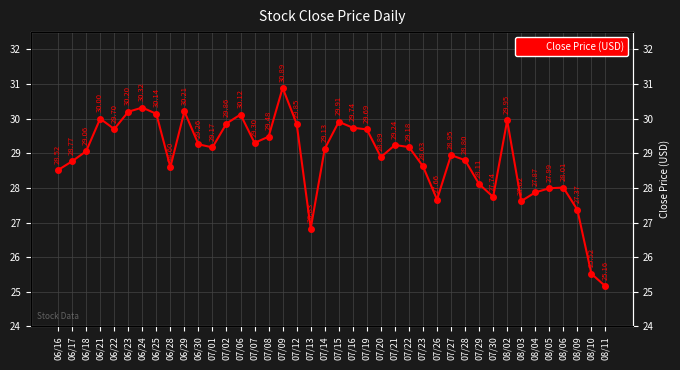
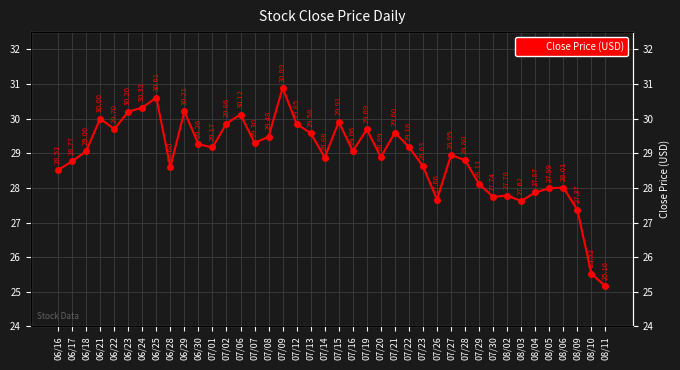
  {
    "06/16": 28.52,
    "06/17": 28.77,
    "06/18": 29.06,
    "06/21": 30.00,
    "06/22": 29.70,
    "06/23": 30.20,
    "06/24": 30.32,
-   "06/25": 30.14,
+   "06/25": 30.61,
    "06/28": 28.60,
    "06/29": 30.21,
    "06/30": 29.26,
    "07/01": 29.17,
    "07/02": 29.86,
    "07/06": 30.12,
    "07/07": 29.30,
    "07/08": 29.48,
    "07/09": 30.89,
    "07/12": 29.85,
-   "07/13": 26.83,
-   "07/14": 29.13,
+   "07/13": 29.58,
+   "07/14": 28.88,
    "07/15": 29.91,
-   "07/16": 29.74,
+   "07/16": 29.06,
    "07/19": 29.69,
    "07/20": 28.89,
-   "07/21": 29.24,
+   "07/21": 29.60,
    "07/22": 29.18,
    "07/23": 28.63,
    "07/26": 27.66,
    "07/27": 28.95,
    "07/28": 28.80,
    "07/29": 28.11,
    "07/30": 27.74,
-   "08/02": 29.95,
+   "08/02": 27.78,
    "08/03": 27.62,
    "08/04": 27.87,
    "08/05": 27.99,
    "08/06": 28.01,
    "08/09": 27.37,
    "08/10": 25.52,
    "08/11": 25.16
  }
